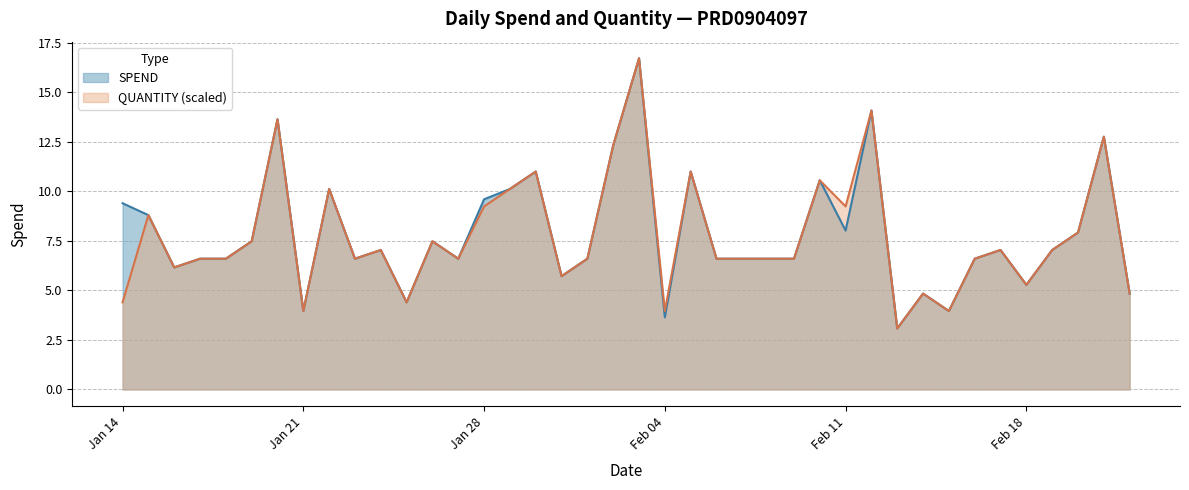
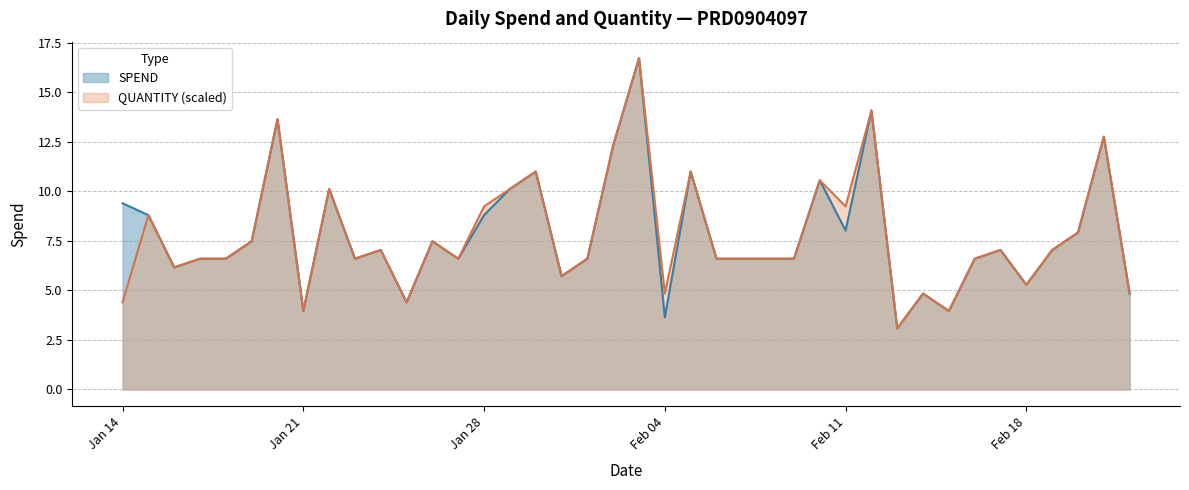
  {
    "SPEND": {
      "Jan 14": 9.4,
-     "Jan 28": 9.6,
+     "Jan 28": 8.8,
      "Feb 04": 3.6,
      "Feb 11": 8.0
    },
    "QUANTITY (scaled)": {
      "Jan 14": 4.4,
      "Jan 28": 9.2,
-     "Feb 04": 4.0,
+     "Feb 04": 4.8,
      "Feb 11": 9.2
    }
  }
